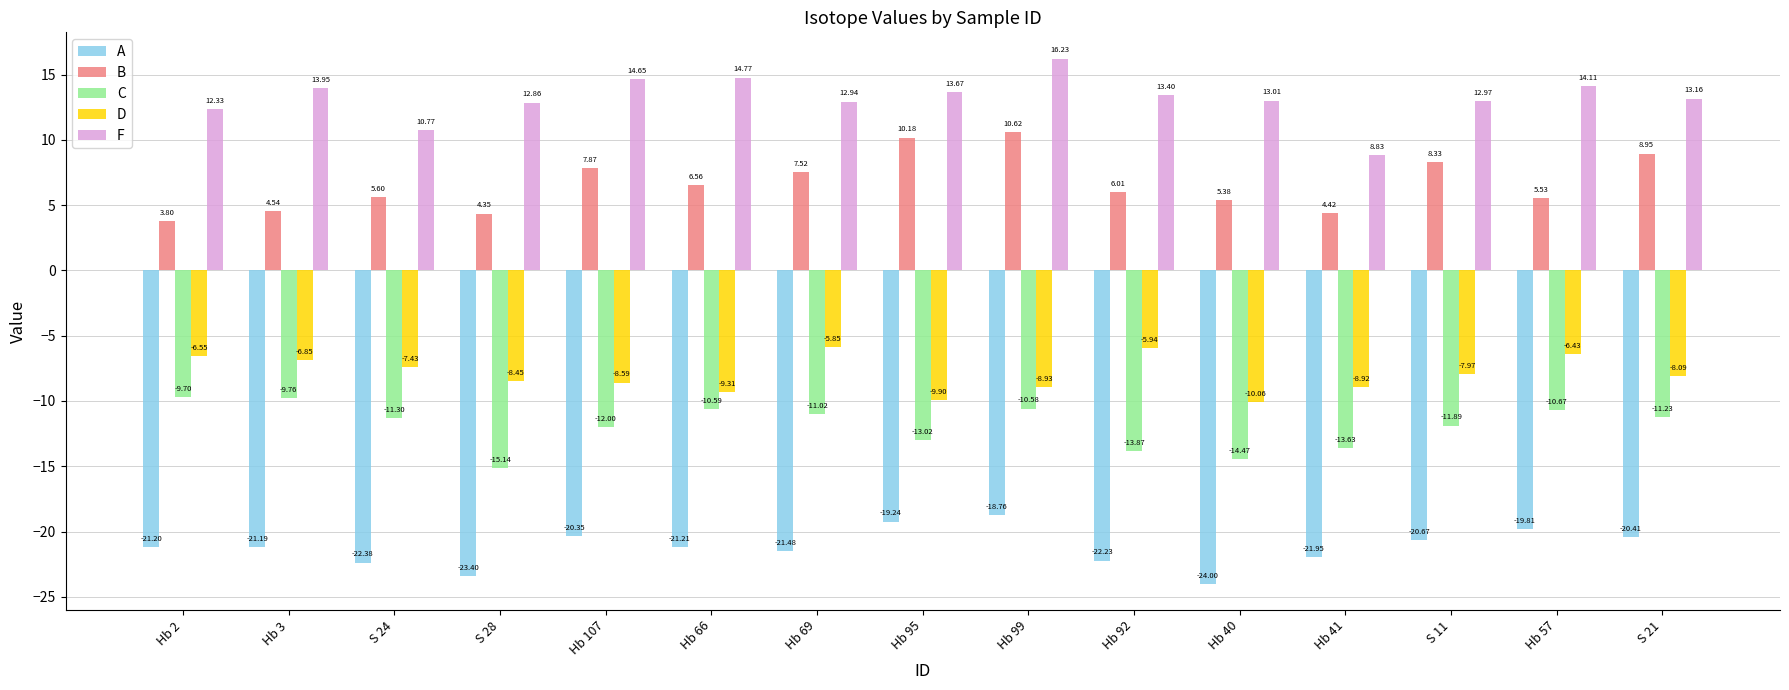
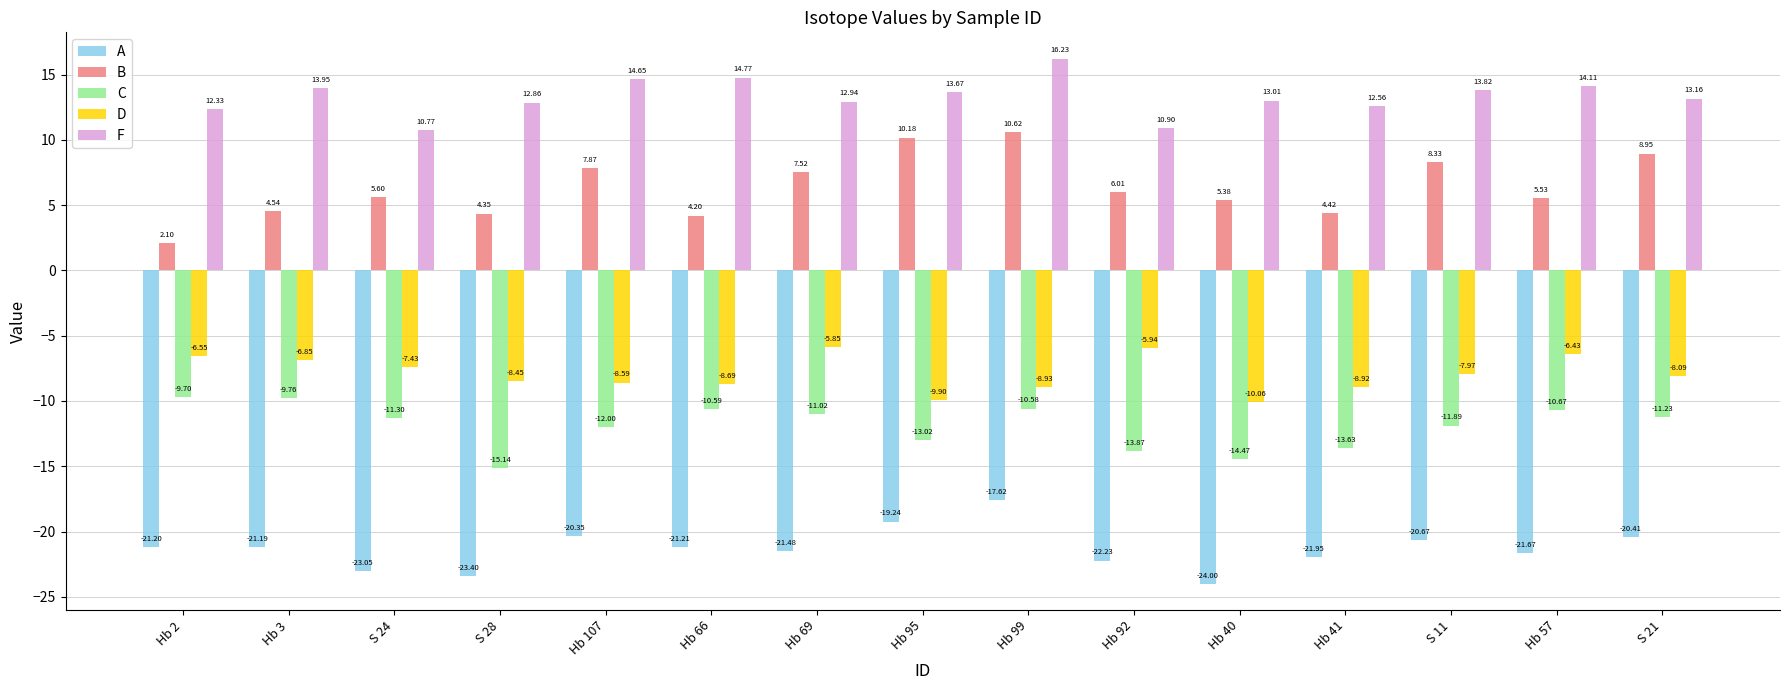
  {
    "A": {
      "Hb 2": -21.20,
      "Hb 3": -21.19,
-     "S 24": -22.38,
+     "S 24": -23.05,
      "S 28": -23.40,
      "Hb 107": -20.35,
      "Hb 66": -21.21,
      "Hb 69": -21.48,
      "Hb 95": -19.24,
-     "Hb 99": -18.76,
+     "Hb 99": -17.62,
      "Hb 92": -22.23,
      "Hb 40": -24.00,
      "Hb 41": -21.95,
      "S 11": -20.67,
-     "Hb 57": -19.81,
+     "Hb 57": -21.67,
      "S 21": -20.41
    },
    "B": {
-     "Hb 2": 3.80,
+     "Hb 2": 2.10,
      "Hb 3": 4.54,
      "S 24": 5.60,
      "S 28": 4.35,
      "Hb 107": 7.87,
-     "Hb 66": 6.56,
+     "Hb 66": 4.20,
      "Hb 69": 7.52,
      "Hb 95": 10.18,
      "Hb 99": 10.62,
      "Hb 92": 6.01,
      "Hb 40": 5.38,
      "Hb 41": 4.42,
      "S 11": 8.33,
      "Hb 57": 5.53,
      "S 21": 8.95
    },
    "C": {
      "Hb 2": -9.70,
      "Hb 3": -9.76,
      "S 24": -11.30,
      "S 28": -15.14,
      "Hb 107": -12.00,
      "Hb 66": -10.59,
      "Hb 69": -11.02,
      "Hb 95": -13.02,
      "Hb 99": -10.58,
      "Hb 92": -13.87,
      "Hb 40": -14.47,
      "Hb 41": -13.63,
      "S 11": -11.89,
      "Hb 57": -10.67,
      "S 21": -11.23
    },
    "D": {
      "Hb 2": -6.55,
      "Hb 3": -6.85,
      "S 24": -7.43,
      "S 28": -8.45,
      "Hb 107": -8.59,
-     "Hb 66": -9.31,
+     "Hb 66": -8.69,
      "Hb 69": -5.85,
      "Hb 95": -9.90,
      "Hb 99": -8.93,
      "Hb 92": -5.94,
      "Hb 40": -10.06,
      "Hb 41": -8.92,
      "S 11": -7.97,
      "Hb 57": -6.43,
      "S 21": -8.09
    },
    "F": {
      "Hb 2": 12.33,
      "Hb 3": 13.95,
      "S 24": 10.77,
      "S 28": 12.86,
      "Hb 107": 14.65,
      "Hb 66": 14.77,
      "Hb 69": 12.94,
      "Hb 95": 13.67,
      "Hb 99": 16.23,
-     "Hb 92": 13.40,
+     "Hb 92": 10.90,
      "Hb 40": 13.01,
-     "Hb 41": 8.83,
-     "S 11": 12.97,
+     "Hb 41": 12.56,
+     "S 11": 13.82,
      "Hb 57": 14.11,
      "S 21": 13.16
    }
  }
